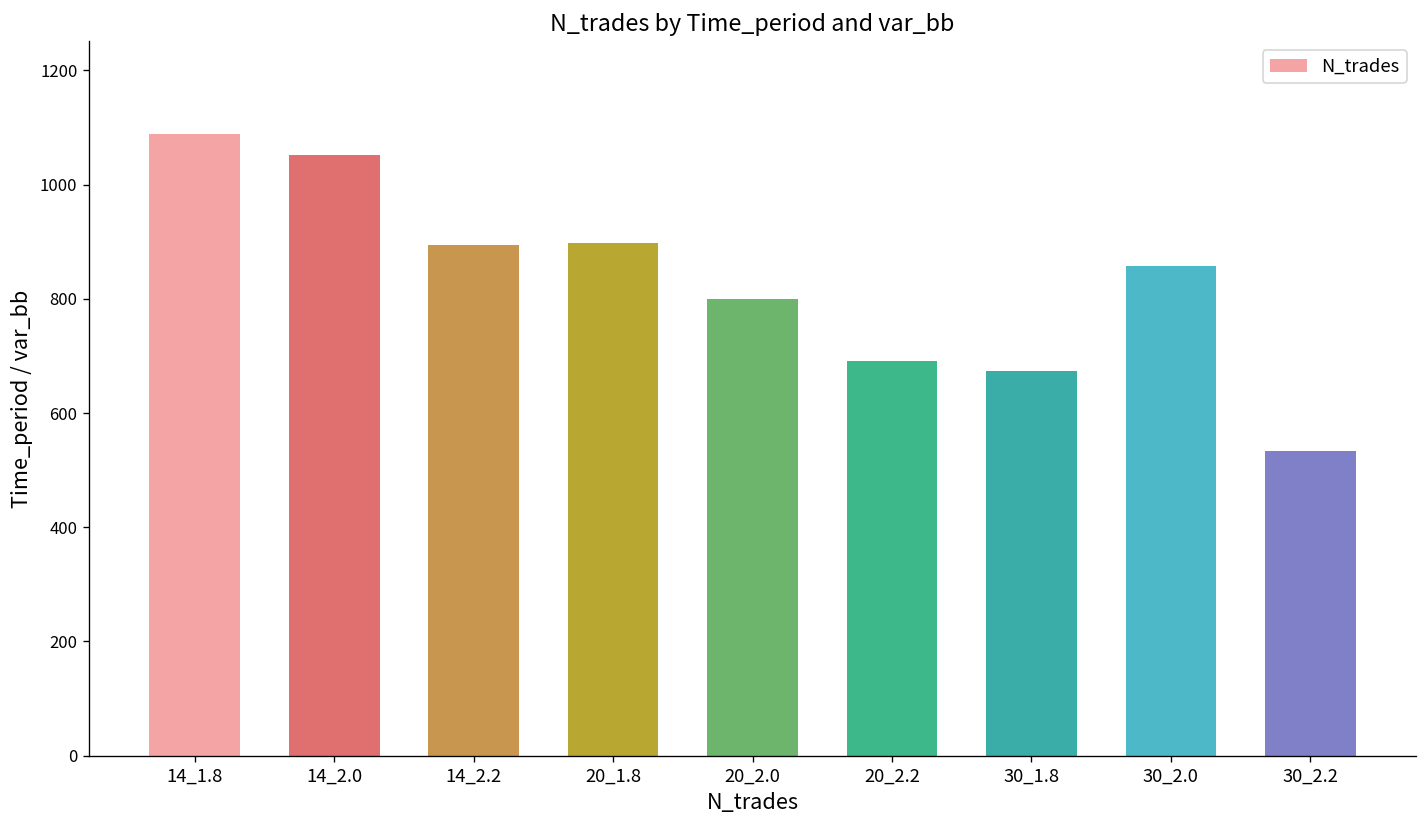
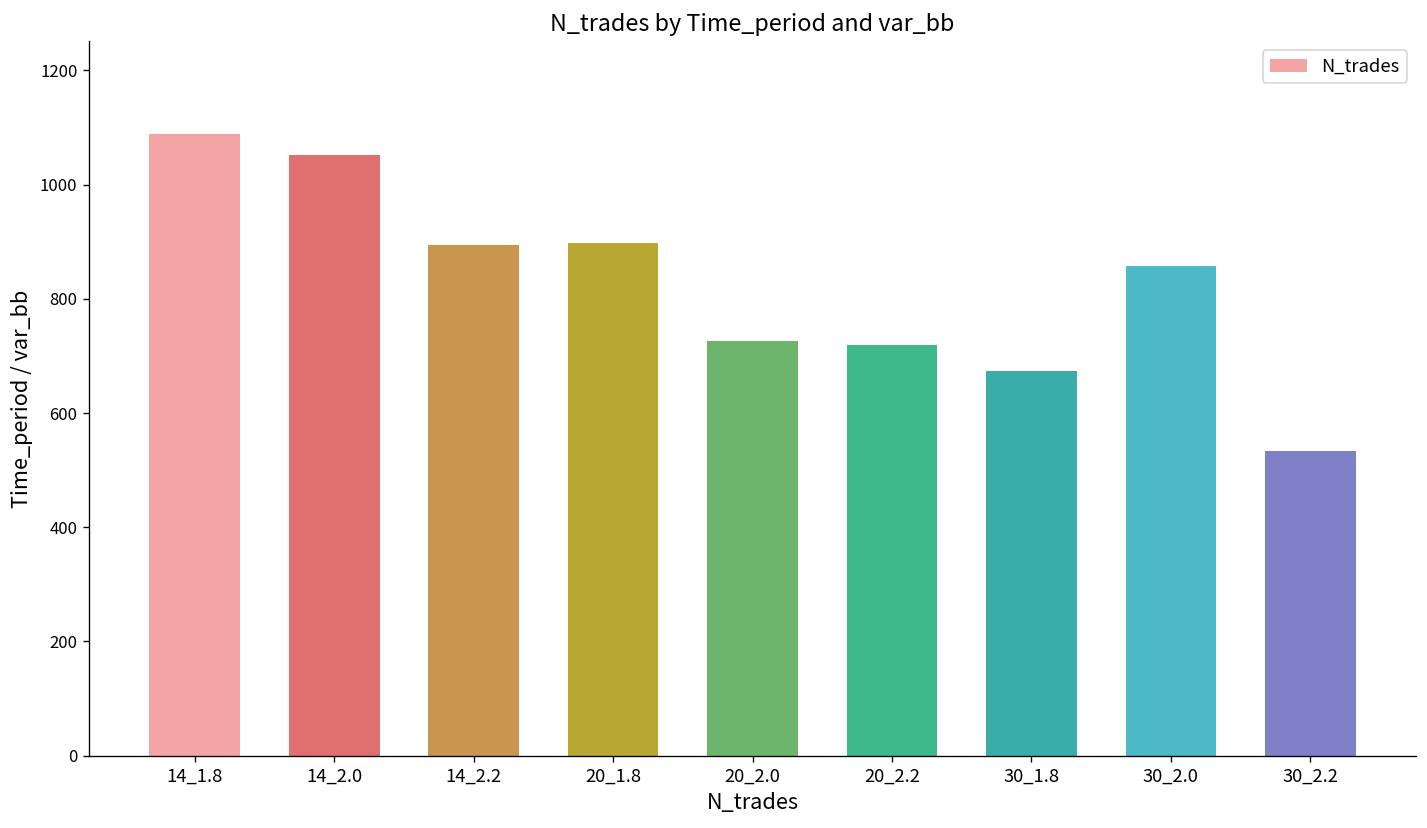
  {
    "14_1.8": 1090,
    "14_2.0": 1050,
    "14_2.2": 900,
    "20_1.8": 900,
-   "20_2.0": 800,
-   "20_2.2": 690,
+   "20_2.0": 730,
+   "20_2.2": 720,
    "30_1.8": 670,
    "30_2.0": 860,
    "30_2.2": 530
  }
